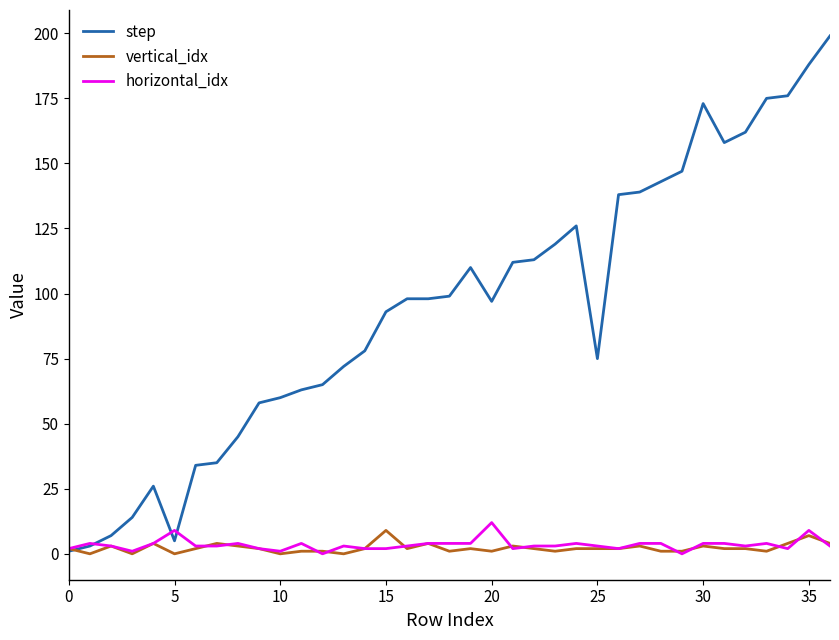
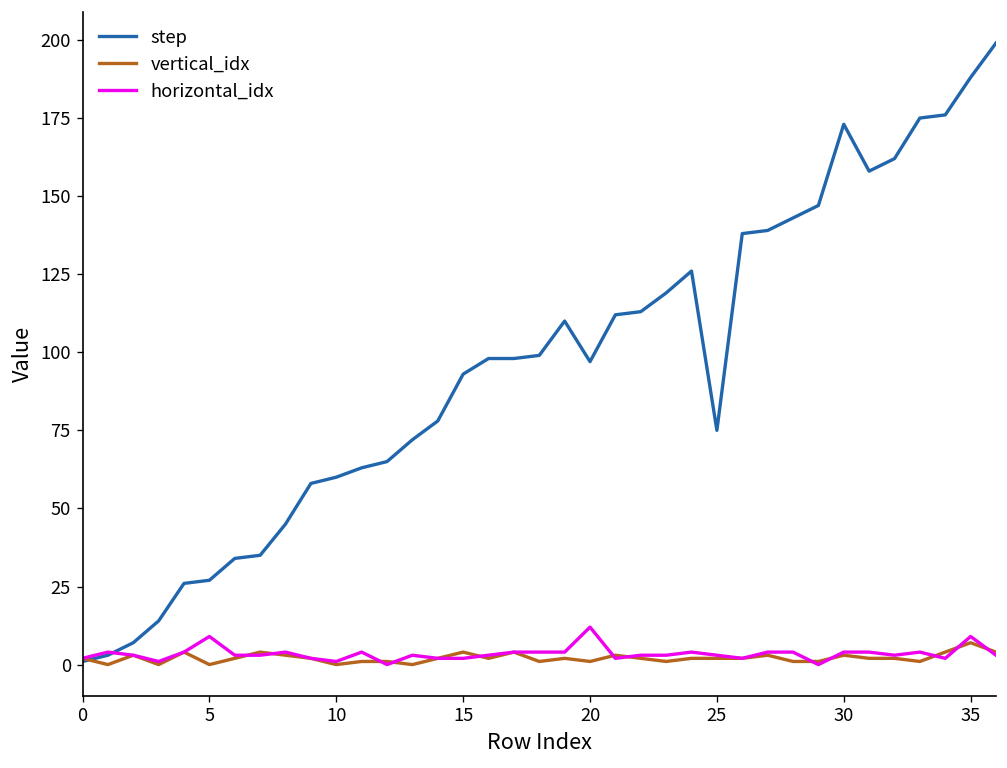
  {
    "step": {
      "0": 1,
-     "5": 5,
+     "5": 27,
      "10": 60,
      "15": 93,
      "20": 97,
      "25": 75,
      "30": 173,
      "35": 188
    },
    "vertical_idx": {
      "5": 0,
      "10": 0,
-     "15": 9,
+     "15": 4,
      "20": 1,
      "25": 2,
      "30": 3,
      "35": 7
    },
    "horizontal_idx": {
      "5": 9,
      "10": 1,
      "15": 2,
      "20": 12,
      "25": 3,
      "30": 4,
      "35": 9
    }
  }
